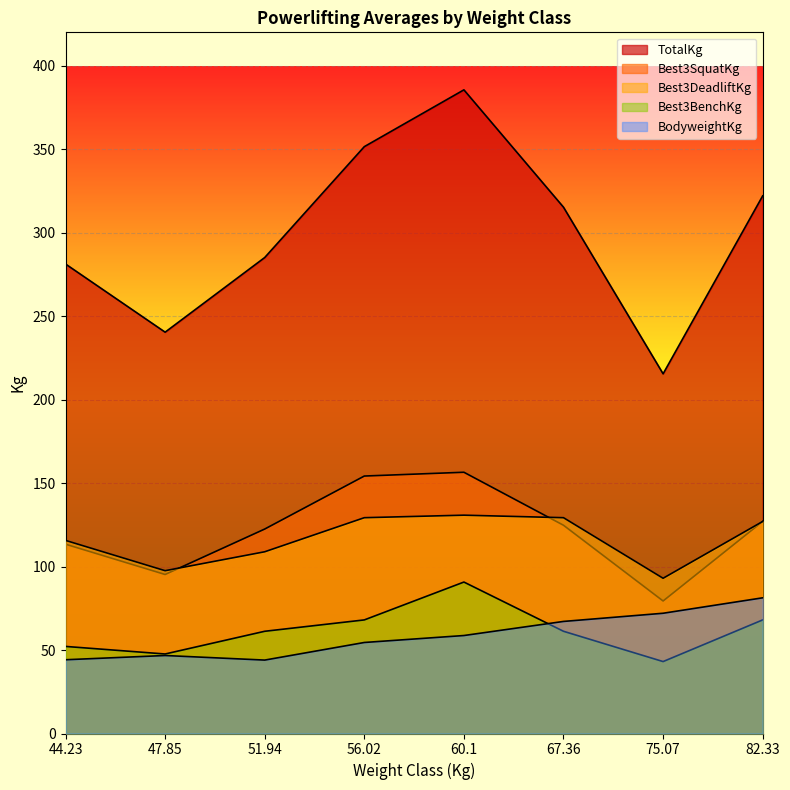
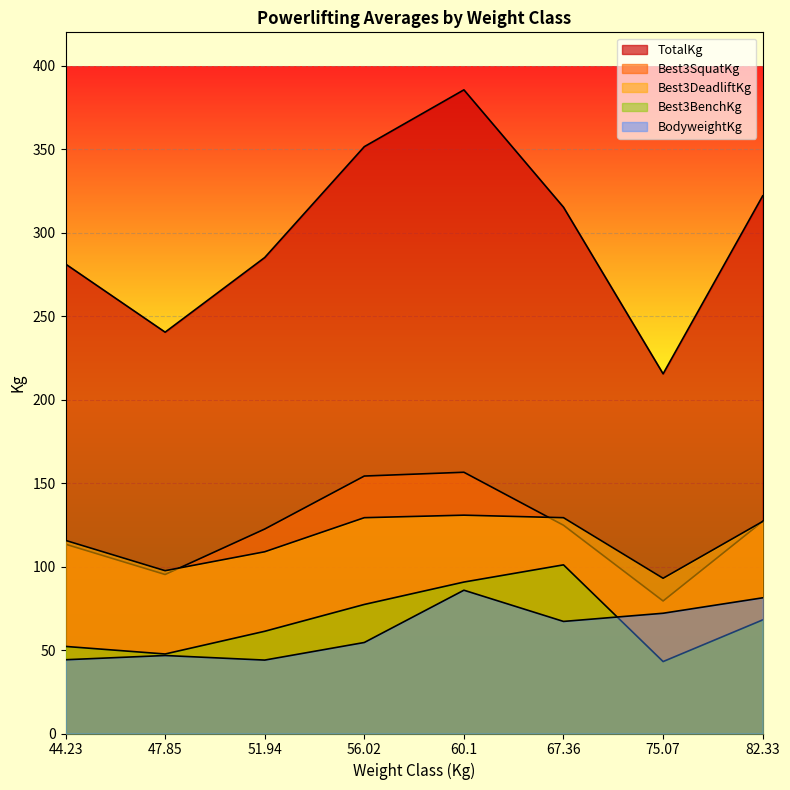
  {
    "TotalKg": {
      "44.23": 281,
      "47.85": 240,
      "51.94": 285,
      "56.02": 352,
      "60.1": 386,
      "67.36": 315,
      "75.07": 215,
      "82.33": 322
    },
    "Best3SquatKg": {
      "44.23": 113,
      "47.85": 95,
      "51.94": 122,
      "56.02": 154,
      "60.1": 156,
      "67.36": 125,
      "75.07": 79
    },
    "Best3DeadliftKg": {
      "44.23": 116,
      "47.85": 98,
      "51.94": 109,
      "56.02": 129,
      "60.1": 131,
      "67.36": 129,
      "75.07": 93
    },
    "Best3BenchKg": {
      "44.23": 52,
      "51.94": 61,
-     "56.02": 68,
+     "56.02": 77,
      "60.1": 91,
-     "67.36": 61,
+     "67.36": 101,
      "75.07": 43,
      "82.33": 68
    },
    "BodyweightKg": {
      "44.23": 44,
      "51.94": 44,
      "56.02": 55,
-     "60.1": 59,
+     "60.1": 86,
      "67.36": 67,
      "75.07": 72,
      "82.33": 81
    }
  }
